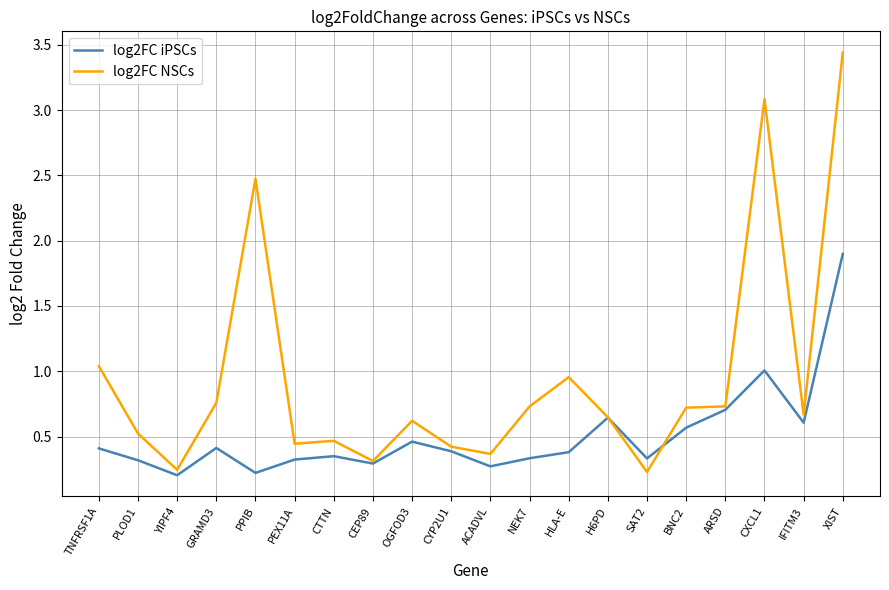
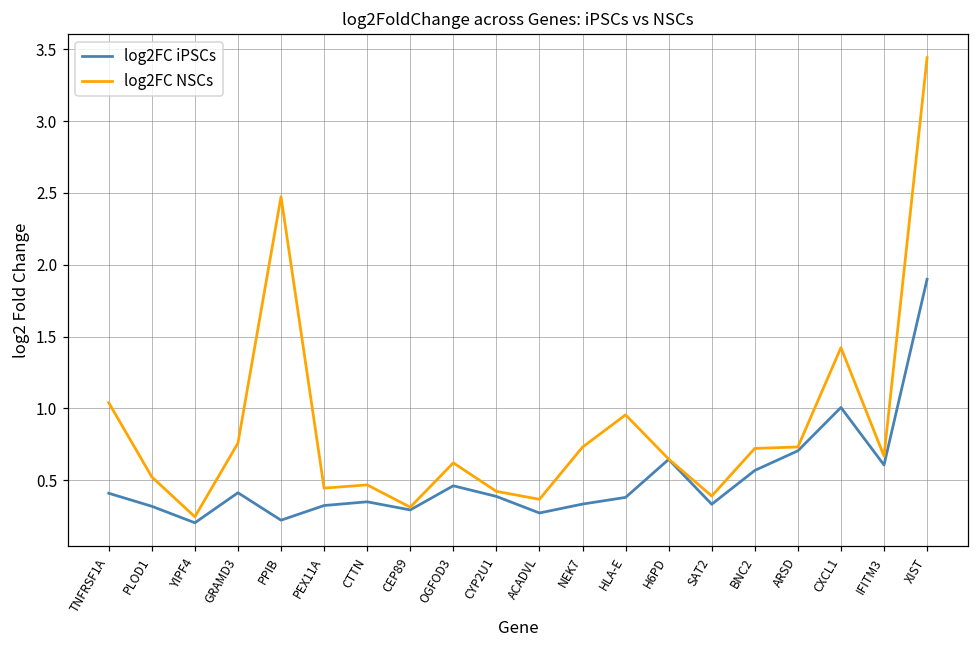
  {
    "log2FC iPSCs": {
      "TNFRSF1A": 0.41,
      "PLOD1": 0.32,
      "YIPF4": 0.20,
      "GRAMD3": 0.41,
      "PPIB": 0.22,
      "PEX11A": 0.32,
      "CTTN": 0.35,
      "OGFOD3": 0.46,
      "CYP2U1": 0.39,
      "ACADVL": 0.27,
      "NEK7": 0.33,
      "HLA-E": 0.38,
      "SAT2": 0.33,
      "BNC2": 0.57,
      "ARSD": 0.71,
      "CXCL1": 1.01,
      "IFITM3": 0.61,
      "XIST": 1.90
    },
    "log2FC NSCs": {
      "TNFRSF1A": 1.04,
      "PLOD1": 0.52,
      "YIPF4": 0.25,
      "GRAMD3": 0.76,
      "PPIB": 2.47,
      "PEX11A": 0.45,
      "CTTN": 0.47,
      "OGFOD3": 0.62,
      "CYP2U1": 0.42,
      "ACADVL": 0.37,
      "NEK7": 0.73,
      "HLA-E": 0.96,
-     "SAT2": 0.23,
+     "SAT2": 0.39,
      "BNC2": 0.72,
      "ARSD": 0.73,
-     "CXCL1": 3.08,
+     "CXCL1": 1.42,
      "IFITM3": 0.67,
      "XIST": 3.44
    }
  }
